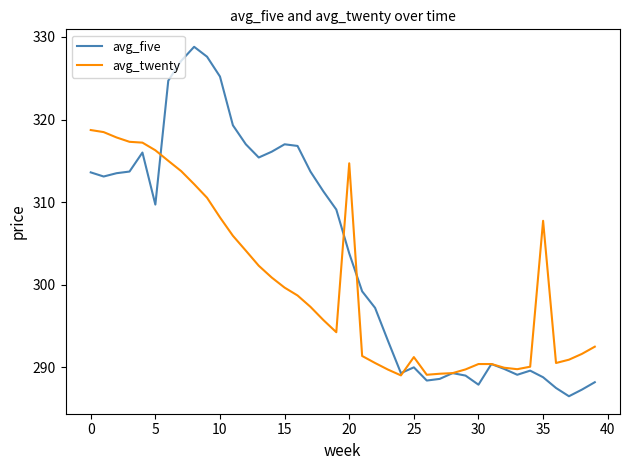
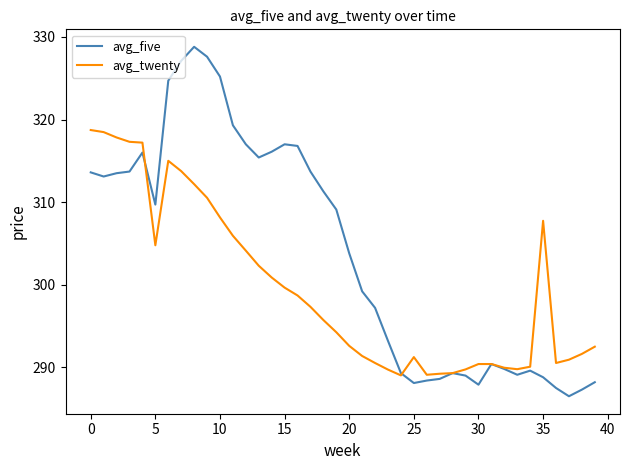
  {
    "avg_five": {
      "0": 314,
      "5": 310,
      "10": 325,
      "15": 317,
      "20": 304,
-     "25": 290,
+     "25": 288,
      "30": 288,
      "35": 289
    },
    "avg_twenty": {
      "0": 319,
-     "5": 316,
+     "5": 305,
      "10": 308,
      "15": 300,
-     "20": 315,
+     "20": 293,
      "25": 291,
      "30": 290,
      "35": 308
    }
  }
